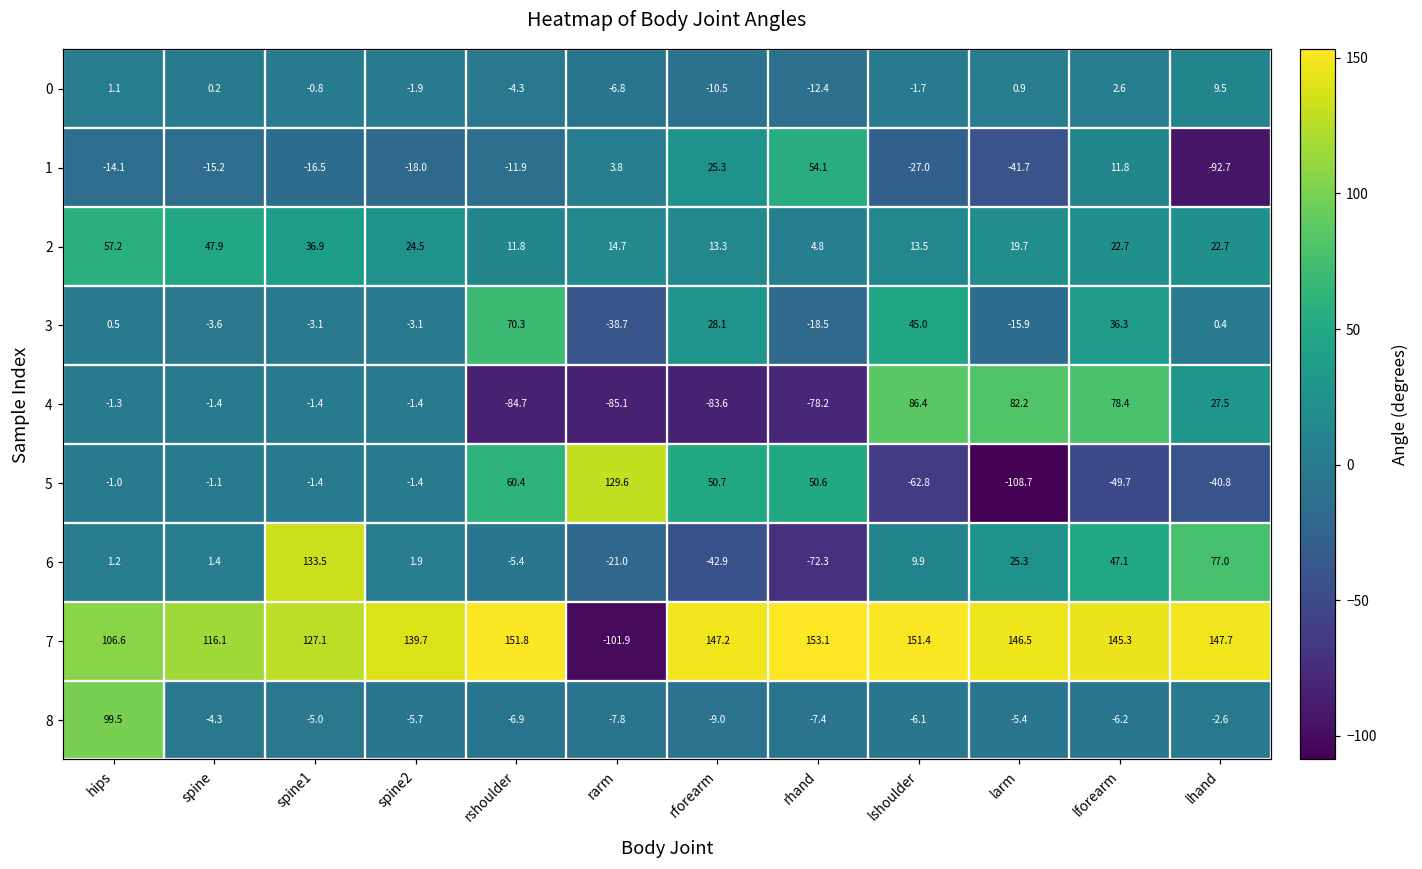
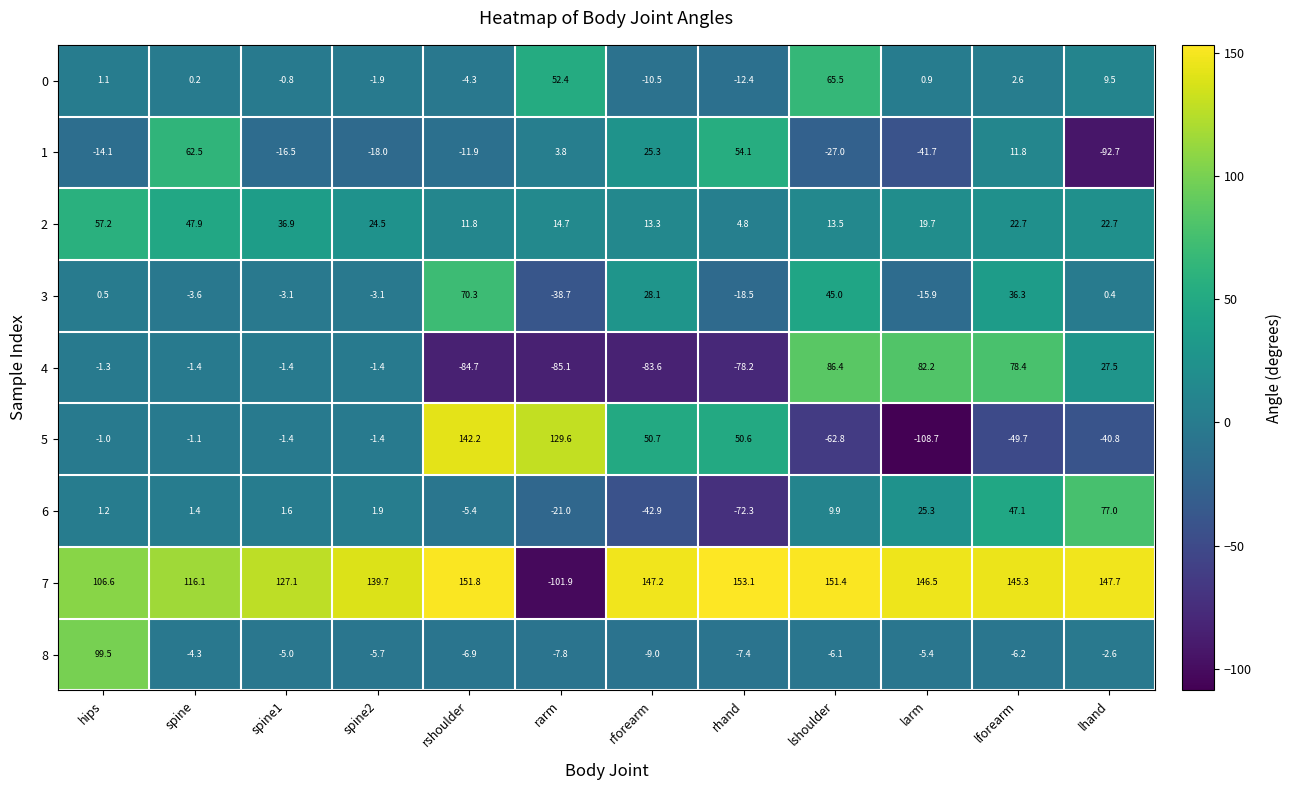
  {
    "0": {
      "hips": 1.1,
      "spine": 0.2,
      "spine1": -0.8,
      "spine2": -1.9,
      "rshoulder": -4.3,
-     "rarm": -6.8,
+     "rarm": 52.4,
      "rforearm": -10.5,
      "rhand": -12.4,
-     "lshoulder": -1.7,
+     "lshoulder": 65.5,
      "larm": 0.9,
      "lforearm": 2.6,
      "lhand": 9.5
    },
    "1": {
      "hips": -14.1,
-     "spine": -15.2,
+     "spine": 62.5,
      "spine1": -16.5,
      "spine2": -18.0,
      "rshoulder": -11.9,
      "rarm": 3.8,
      "rforearm": 25.3,
      "rhand": 54.1,
      "lshoulder": -27.0,
      "larm": -41.7,
      "lforearm": 11.8,
      "lhand": -92.7
    },
    "2": {
      "hips": 57.2,
      "spine": 47.9,
      "spine1": 36.9,
      "spine2": 24.5,
      "rshoulder": 11.8,
      "rarm": 14.7,
      "rforearm": 13.3,
      "rhand": 4.8,
      "lshoulder": 13.5,
      "larm": 19.7,
      "lforearm": 22.7,
      "lhand": 22.7
    },
    "3": {
      "hips": 0.5,
      "spine": -3.6,
      "spine1": -3.1,
      "spine2": -3.1,
      "rshoulder": 70.3,
      "rarm": -38.7,
      "rforearm": 28.1,
      "rhand": -18.5,
      "lshoulder": 45.0,
      "larm": -15.9,
      "lforearm": 36.3,
      "lhand": 0.4
    },
    "4": {
      "hips": -1.3,
      "spine": -1.4,
      "spine1": -1.4,
      "spine2": -1.4,
      "rshoulder": -84.7,
      "rarm": -85.1,
      "rforearm": -83.6,
      "rhand": -78.2,
      "lshoulder": 86.4,
      "larm": 82.2,
      "lforearm": 78.4,
      "lhand": 27.5
    },
    "5": {
      "hips": -1.0,
      "spine": -1.1,
      "spine1": -1.4,
      "spine2": -1.4,
-     "rshoulder": 60.4,
+     "rshoulder": 142.2,
      "rarm": 129.6,
      "rforearm": 50.7,
      "rhand": 50.6,
      "lshoulder": -62.8,
      "larm": -108.7,
      "lforearm": -49.7,
      "lhand": -40.8
    },
    "6": {
      "hips": 1.2,
      "spine": 1.4,
-     "spine1": 133.5,
+     "spine1": 1.6,
      "spine2": 1.9,
      "rshoulder": -5.4,
      "rarm": -21.0,
      "rforearm": -42.9,
      "rhand": -72.3,
      "lshoulder": 9.9,
      "larm": 25.3,
      "lforearm": 47.1,
      "lhand": 77.0
    },
    "7": {
      "hips": 106.6,
      "spine": 116.1,
      "spine1": 127.1,
      "spine2": 139.7,
      "rshoulder": 151.8,
      "rarm": -101.9,
      "rforearm": 147.2,
      "rhand": 153.1,
      "lshoulder": 151.4,
      "larm": 146.5,
      "lforearm": 145.3,
      "lhand": 147.7
    },
    "8": {
      "hips": 99.5,
      "spine": -4.3,
      "spine1": -5.0,
      "spine2": -5.7,
      "rshoulder": -6.9,
      "rarm": -7.8,
      "rforearm": -9.0,
      "rhand": -7.4,
      "lshoulder": -6.1,
      "larm": -5.4,
      "lforearm": -6.2,
      "lhand": -2.6
    }
  }
